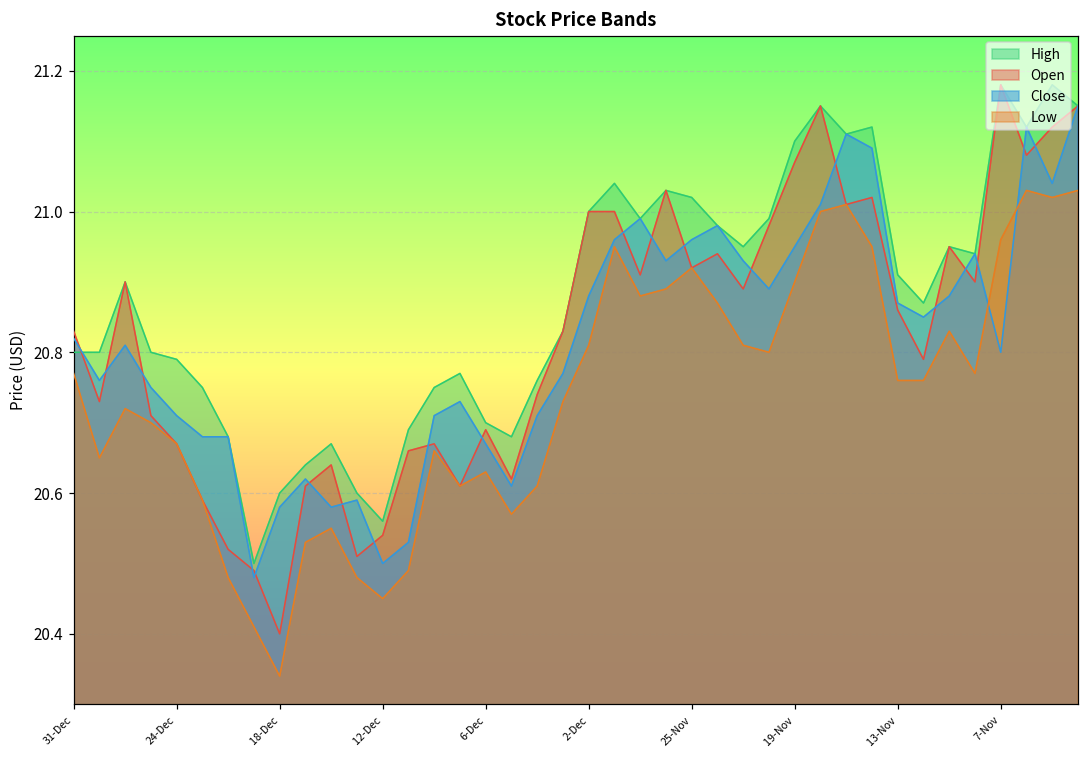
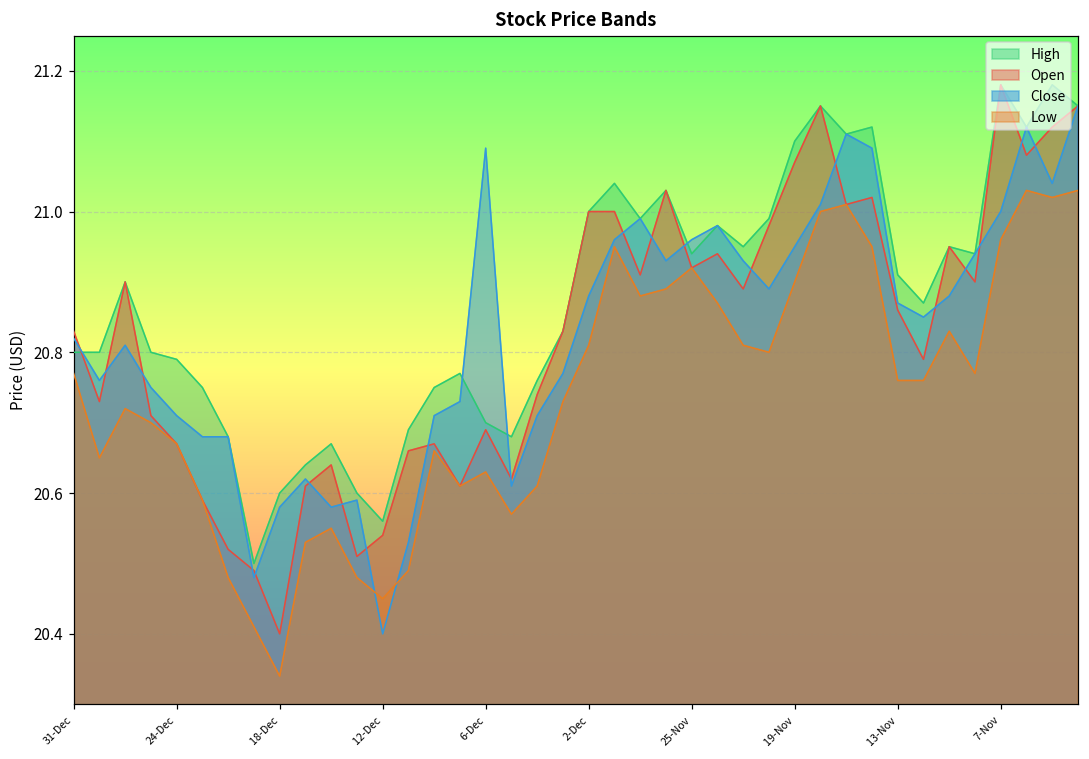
  {
    "High": {
      "31-Dec": 20.80,
      "24-Dec": 20.79,
      "18-Dec": 20.60,
      "12-Dec": 20.56,
      "6-Dec": 20.70,
-     "25-Nov": 21.02,
+     "25-Nov": 20.94,
      "19-Nov": 21.10,
      "13-Nov": 20.91
    },
    "Close": {
      "31-Dec": 20.82,
      "24-Dec": 20.71,
      "18-Dec": 20.58,
-     "12-Dec": 20.5,
-     "6-Dec": 20.67,
+     "12-Dec": 20.4,
+     "6-Dec": 21.09,
      "2-Dec": 20.88,
      "25-Nov": 20.96,
      "19-Nov": 20.95,
      "13-Nov": 20.87,
-     "7-Nov": 20.8
+     "7-Nov": 21.0
    }
  }
